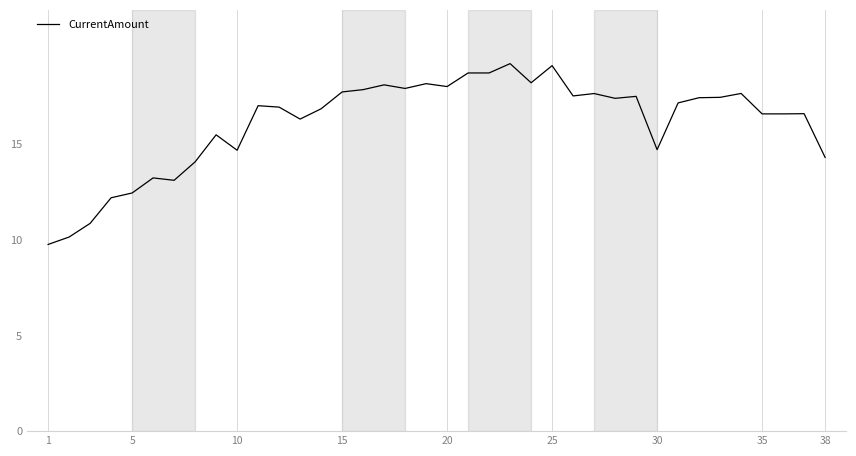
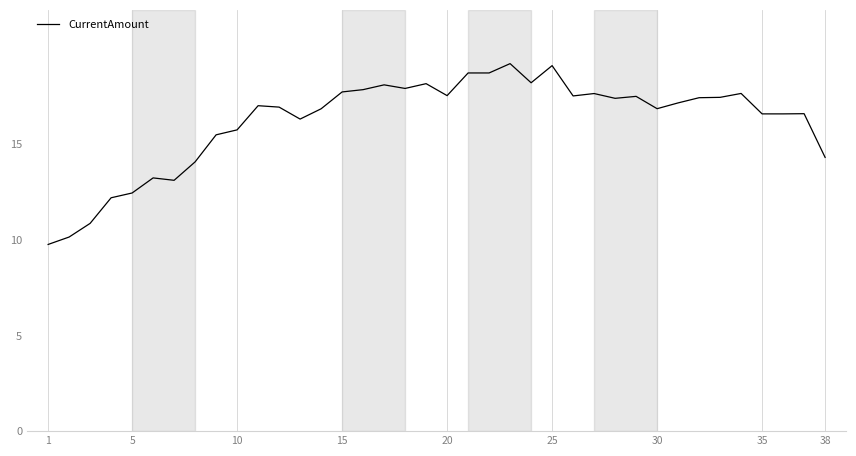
  {
    "1": 9.8,
    "5": 12.4,
-   "10": 14.7,
+   "10": 15.7,
    "15": 17.7,
-   "20": 18.0,
+   "20": 17.5,
    "25": 19.1,
-   "30": 14.7,
+   "30": 16.8,
    "35": 16.6,
    "38": 14.3
  }
